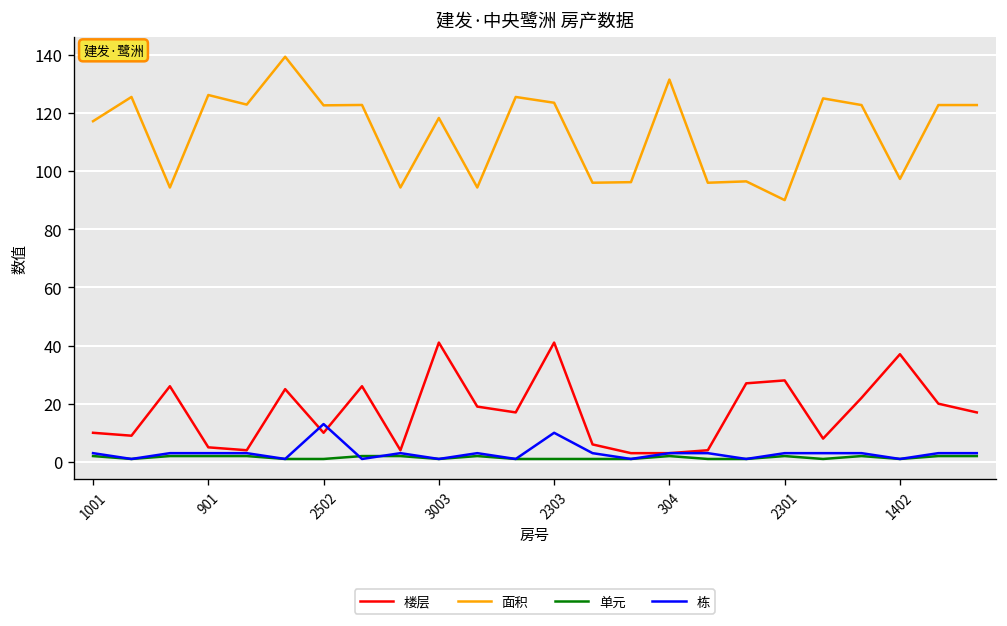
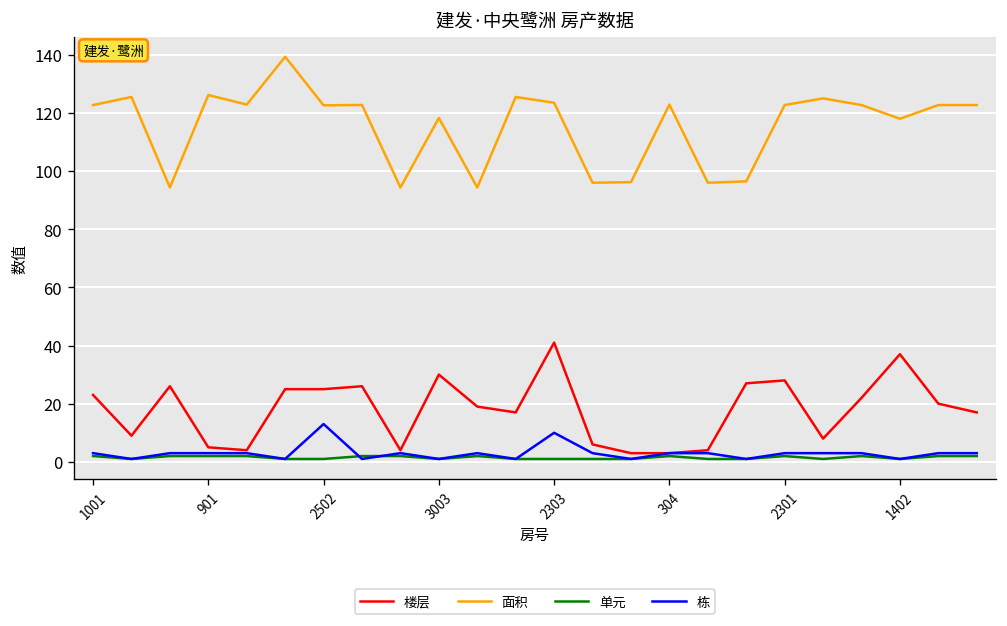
  {
    "楼层": {
-     "1001": 10,
+     "1001": 23,
      "901": 5,
-     "2502": 10,
-     "3003": 41,
+     "2502": 25,
+     "3003": 30,
      "2303": 41,
      "2301": 28,
      "1402": 37
    },
    "面积": {
-     "1001": 117,
+     "1001": 123,
      "901": 126,
      "2502": 123,
      "3003": 118,
      "2303": 123,
-     "304": 131,
-     "2301": 90,
-     "1402": 97
+     "304": 123,
+     "2301": 123,
+     "1402": 118
    },
    "单元": {
      "2502": 1,
      "2303": 1
    },
    "栋": {
      "2502": 13,
      "2303": 10
    }
  }
